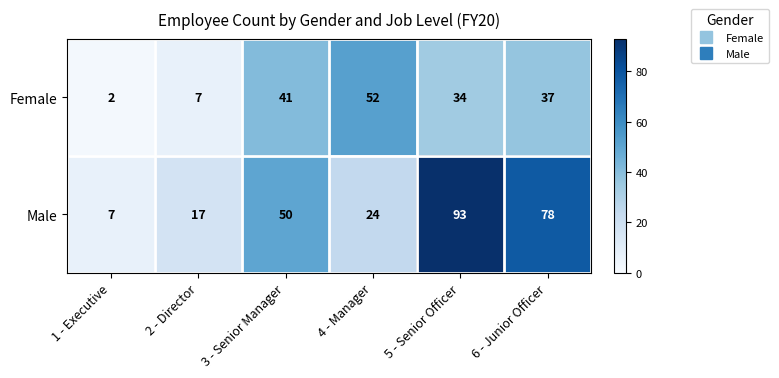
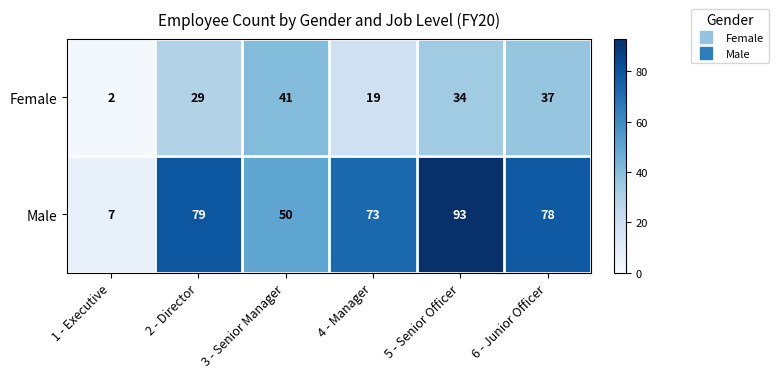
  {
    "Female": {
      "1 - Executive": 2,
-     "2 - Director": 7,
+     "2 - Director": 29,
      "3 - Senior Manager": 41,
-     "4 - Manager": 52,
+     "4 - Manager": 19,
      "5 - Senior Officer": 34,
      "6 - Junior Officer": 37
    },
    "Male": {
      "1 - Executive": 7,
-     "2 - Director": 17,
+     "2 - Director": 79,
      "3 - Senior Manager": 50,
-     "4 - Manager": 24,
+     "4 - Manager": 73,
      "5 - Senior Officer": 93,
      "6 - Junior Officer": 78
    }
  }
